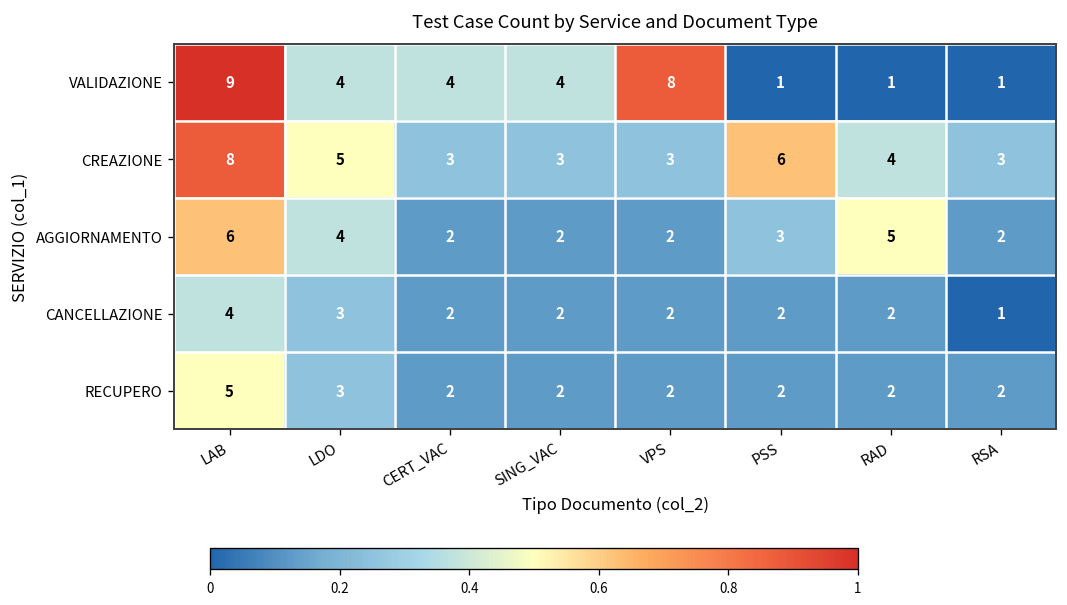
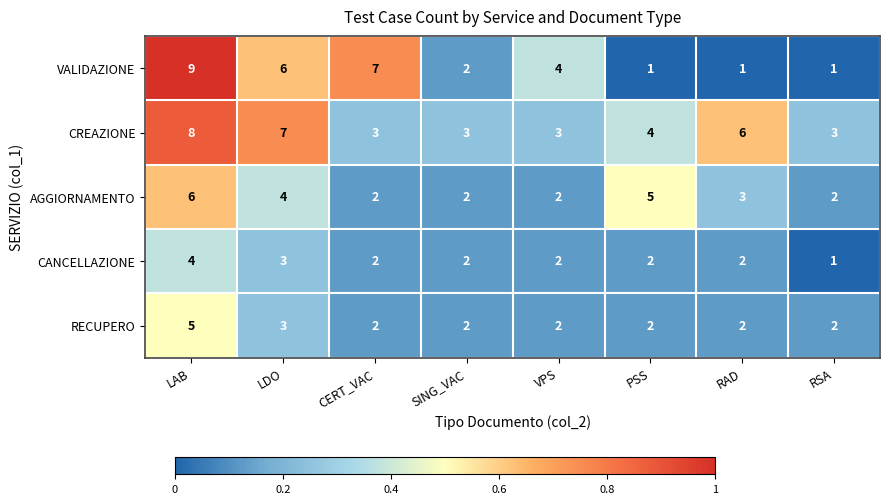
  {
    "VALIDAZIONE": {
      "LAB": 9,
-     "LDO": 4,
-     "CERT_VAC": 4,
-     "SING_VAC": 4,
-     "VPS": 8,
+     "LDO": 6,
+     "CERT_VAC": 7,
+     "SING_VAC": 2,
+     "VPS": 4,
      "PSS": 1,
      "RAD": 1,
      "RSA": 1
    },
    "CREAZIONE": {
      "LAB": 8,
-     "LDO": 5,
+     "LDO": 7,
      "CERT_VAC": 3,
      "SING_VAC": 3,
      "VPS": 3,
-     "PSS": 6,
-     "RAD": 4,
+     "PSS": 4,
+     "RAD": 6,
      "RSA": 3
    },
    "AGGIORNAMENTO": {
      "LAB": 6,
      "LDO": 4,
      "CERT_VAC": 2,
      "SING_VAC": 2,
      "VPS": 2,
-     "PSS": 3,
-     "RAD": 5,
+     "PSS": 5,
+     "RAD": 3,
      "RSA": 2
    },
    "CANCELLAZIONE": {
      "LAB": 4,
      "LDO": 3,
      "CERT_VAC": 2,
      "SING_VAC": 2,
      "VPS": 2,
      "PSS": 2,
      "RAD": 2,
      "RSA": 1
    },
    "RECUPERO": {
      "LAB": 5,
      "LDO": 3,
      "CERT_VAC": 2,
      "SING_VAC": 2,
      "VPS": 2,
      "PSS": 2,
      "RAD": 2,
      "RSA": 2
    }
  }
